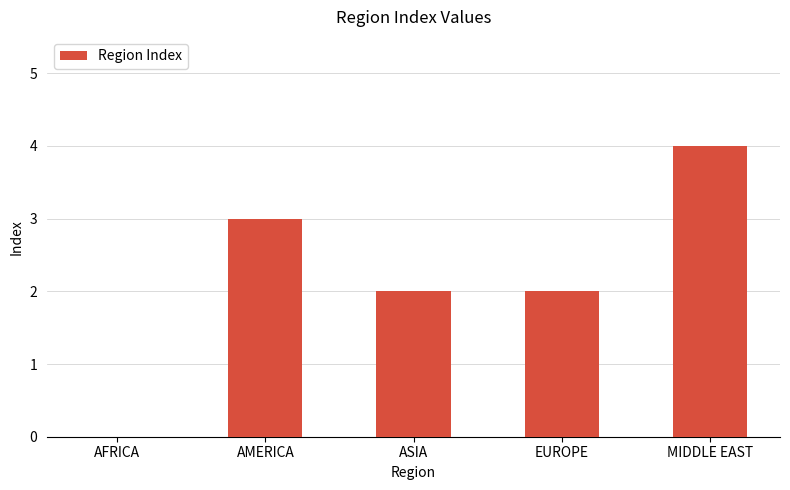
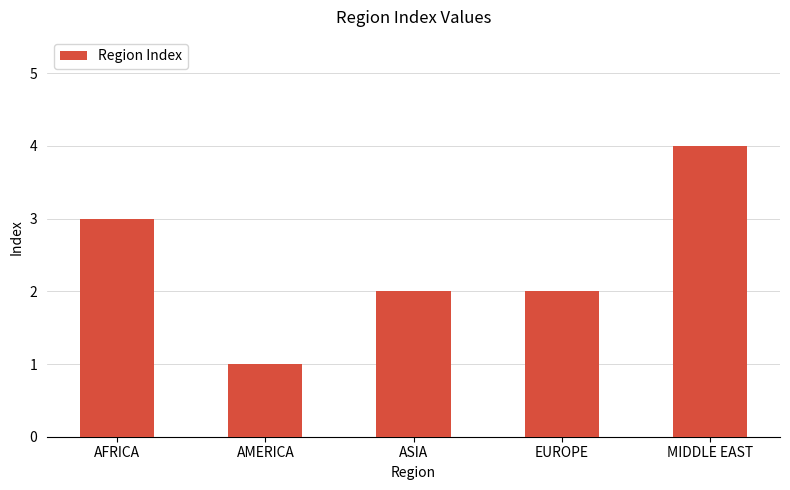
  {
-   "AFRICA": 0,
-   "AMERICA": 3,
+   "AFRICA": 3,
+   "AMERICA": 1,
    "ASIA": 2,
    "EUROPE": 2,
    "MIDDLE EAST": 4
  }
